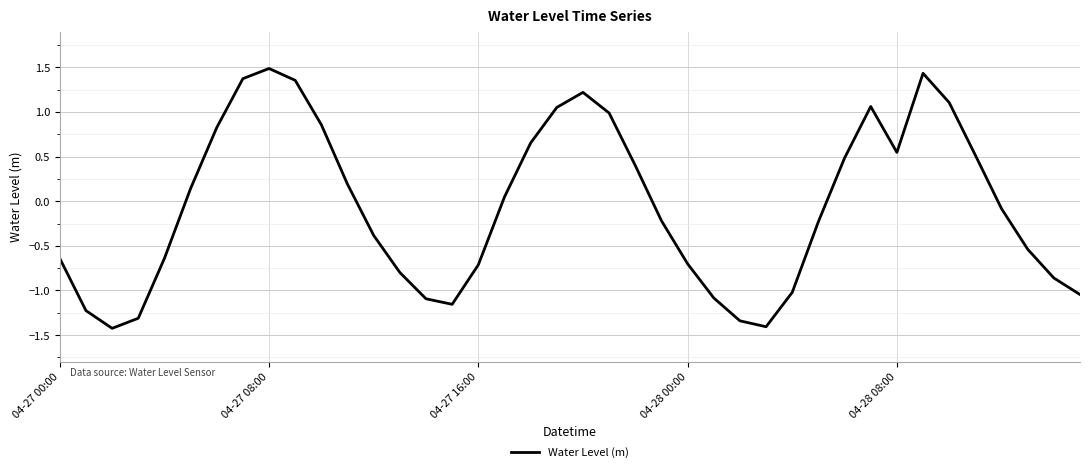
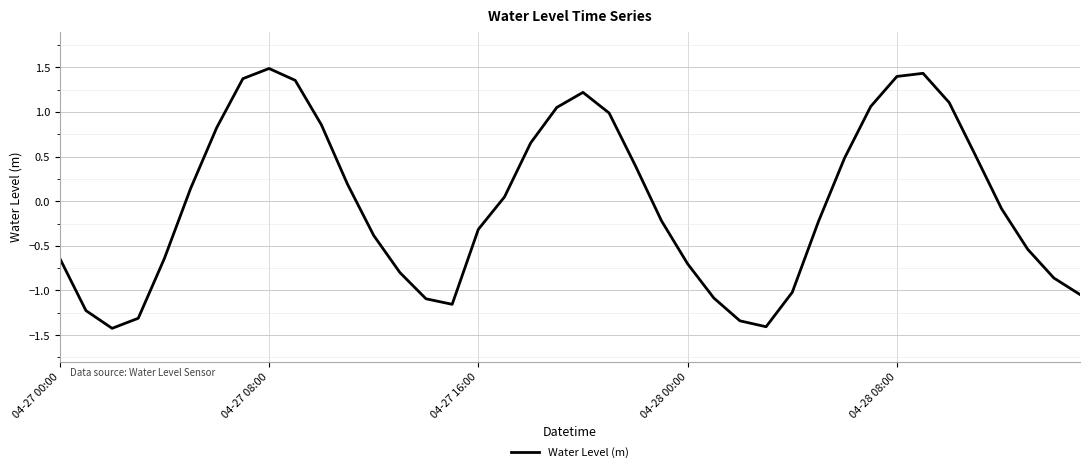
  {
    "04-27 00:00": -0.6,
    "04-27 08:00": 1.5,
-   "04-27 16:00": -0.7,
+   "04-27 16:00": -0.3,
    "04-28 00:00": -0.7,
-   "04-28 08:00": 0.5
+   "04-28 08:00": 1.4
  }
